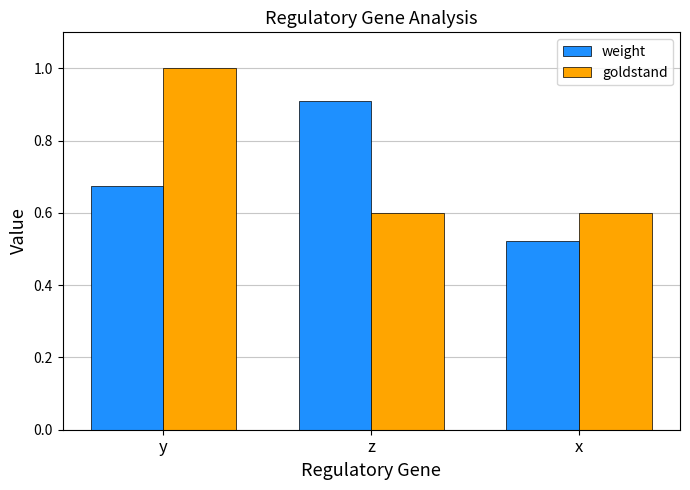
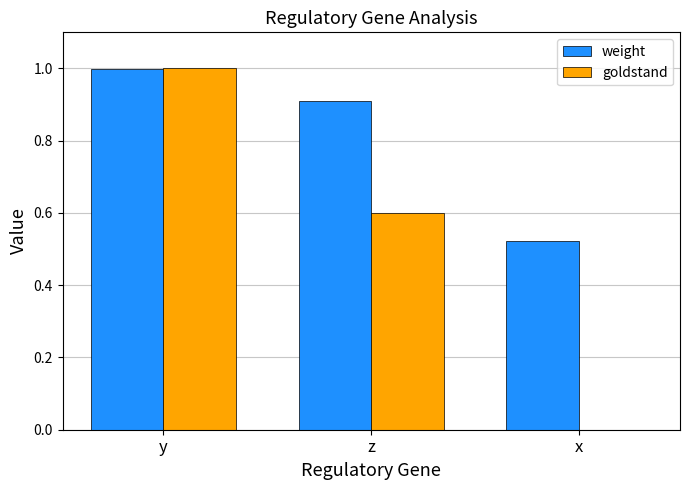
  {
    "weight": {
-     "y": 0.67,
+     "y": 1.00,
      "z": 0.91,
      "x": 0.52
    },
    "goldstand": {
      "y": 1.0,
      "z": 0.6,
-     "x": 0.6
+     "x": 0.0
    }
  }
